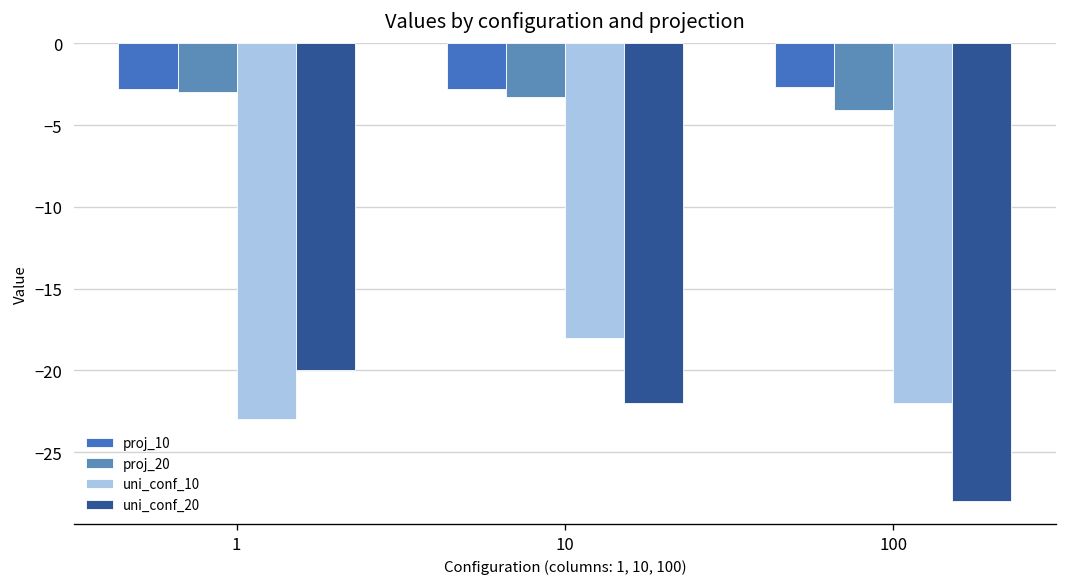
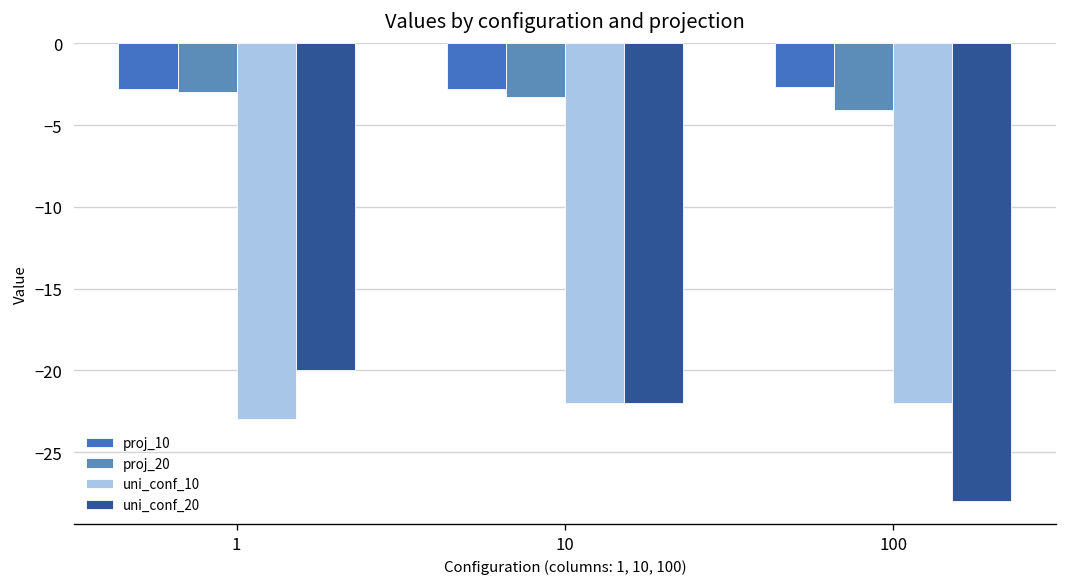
  {
    "uni_conf_10": {
      "1": -23,
-     "10": -18,
+     "10": -22,
      "100": -22
    }
  }
